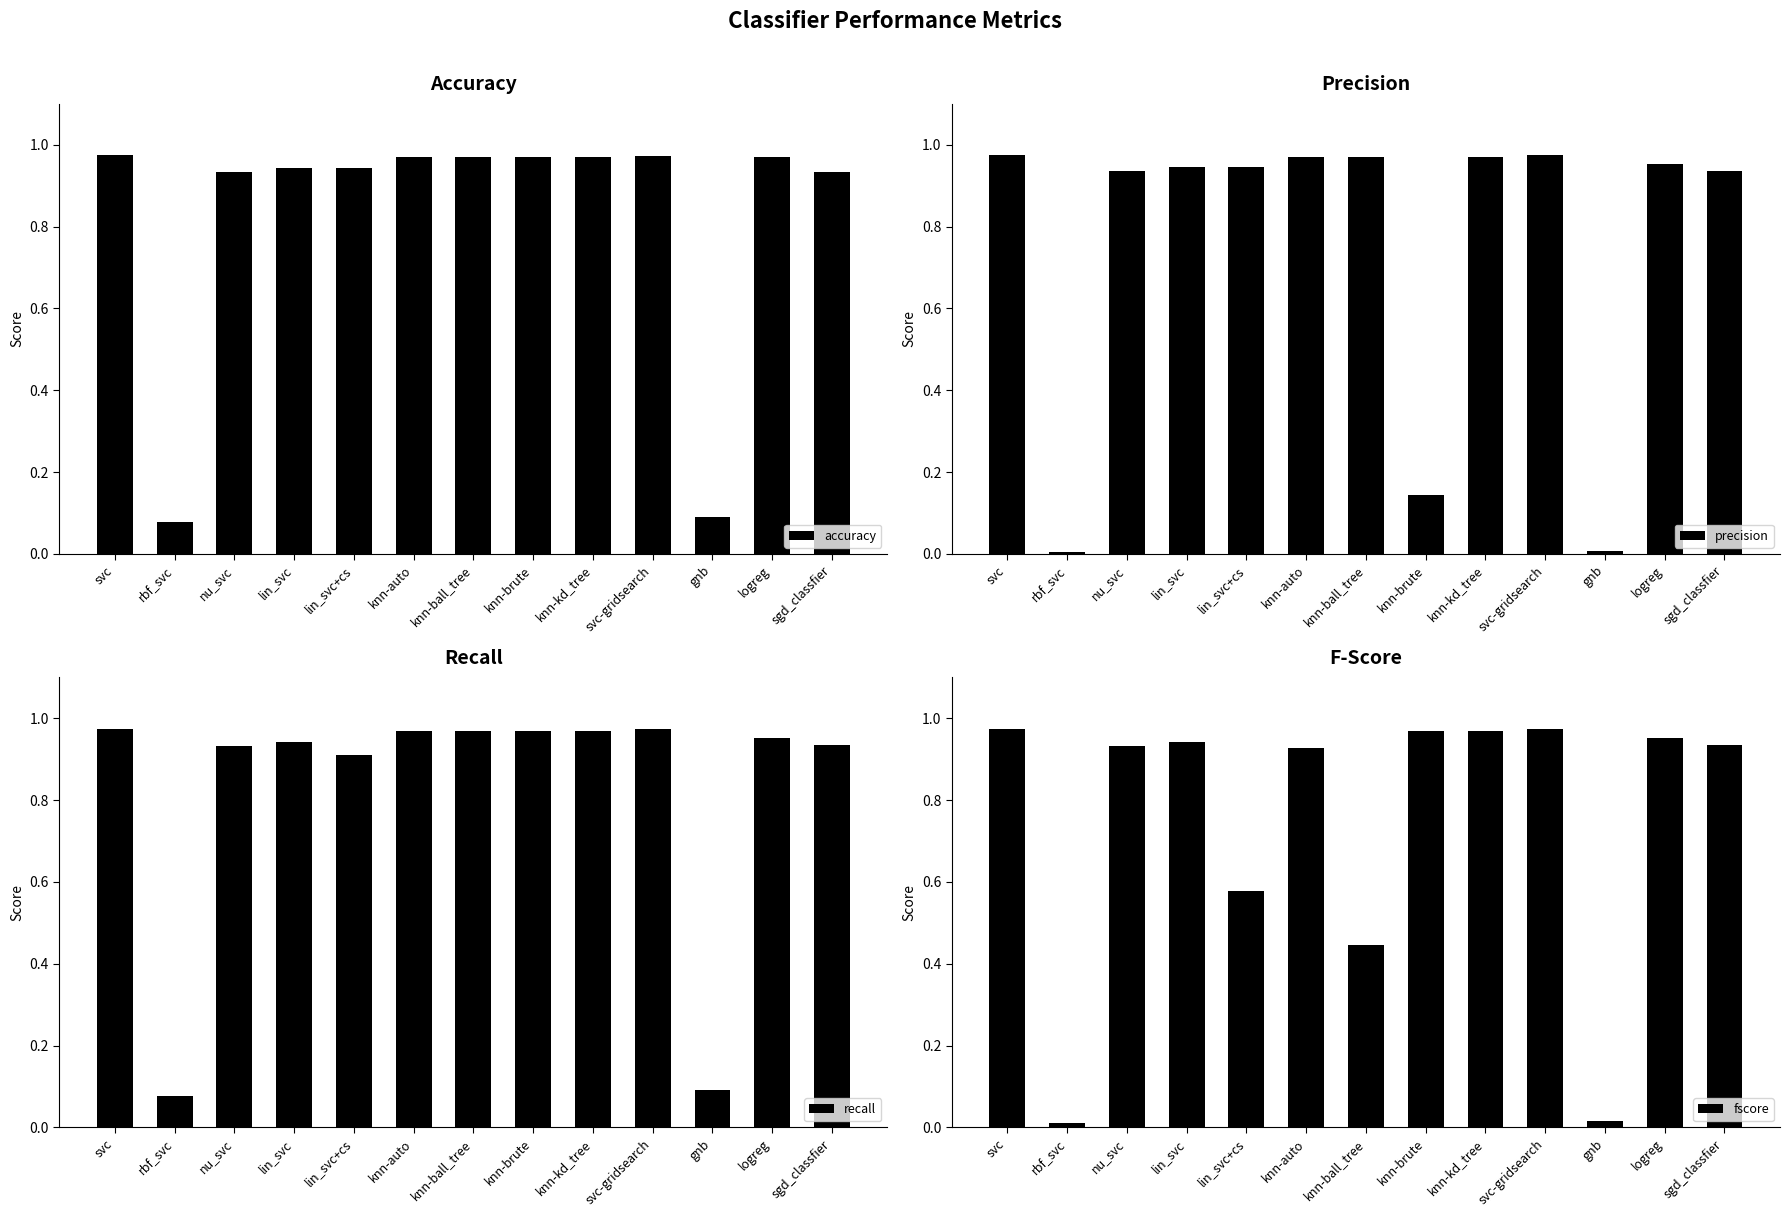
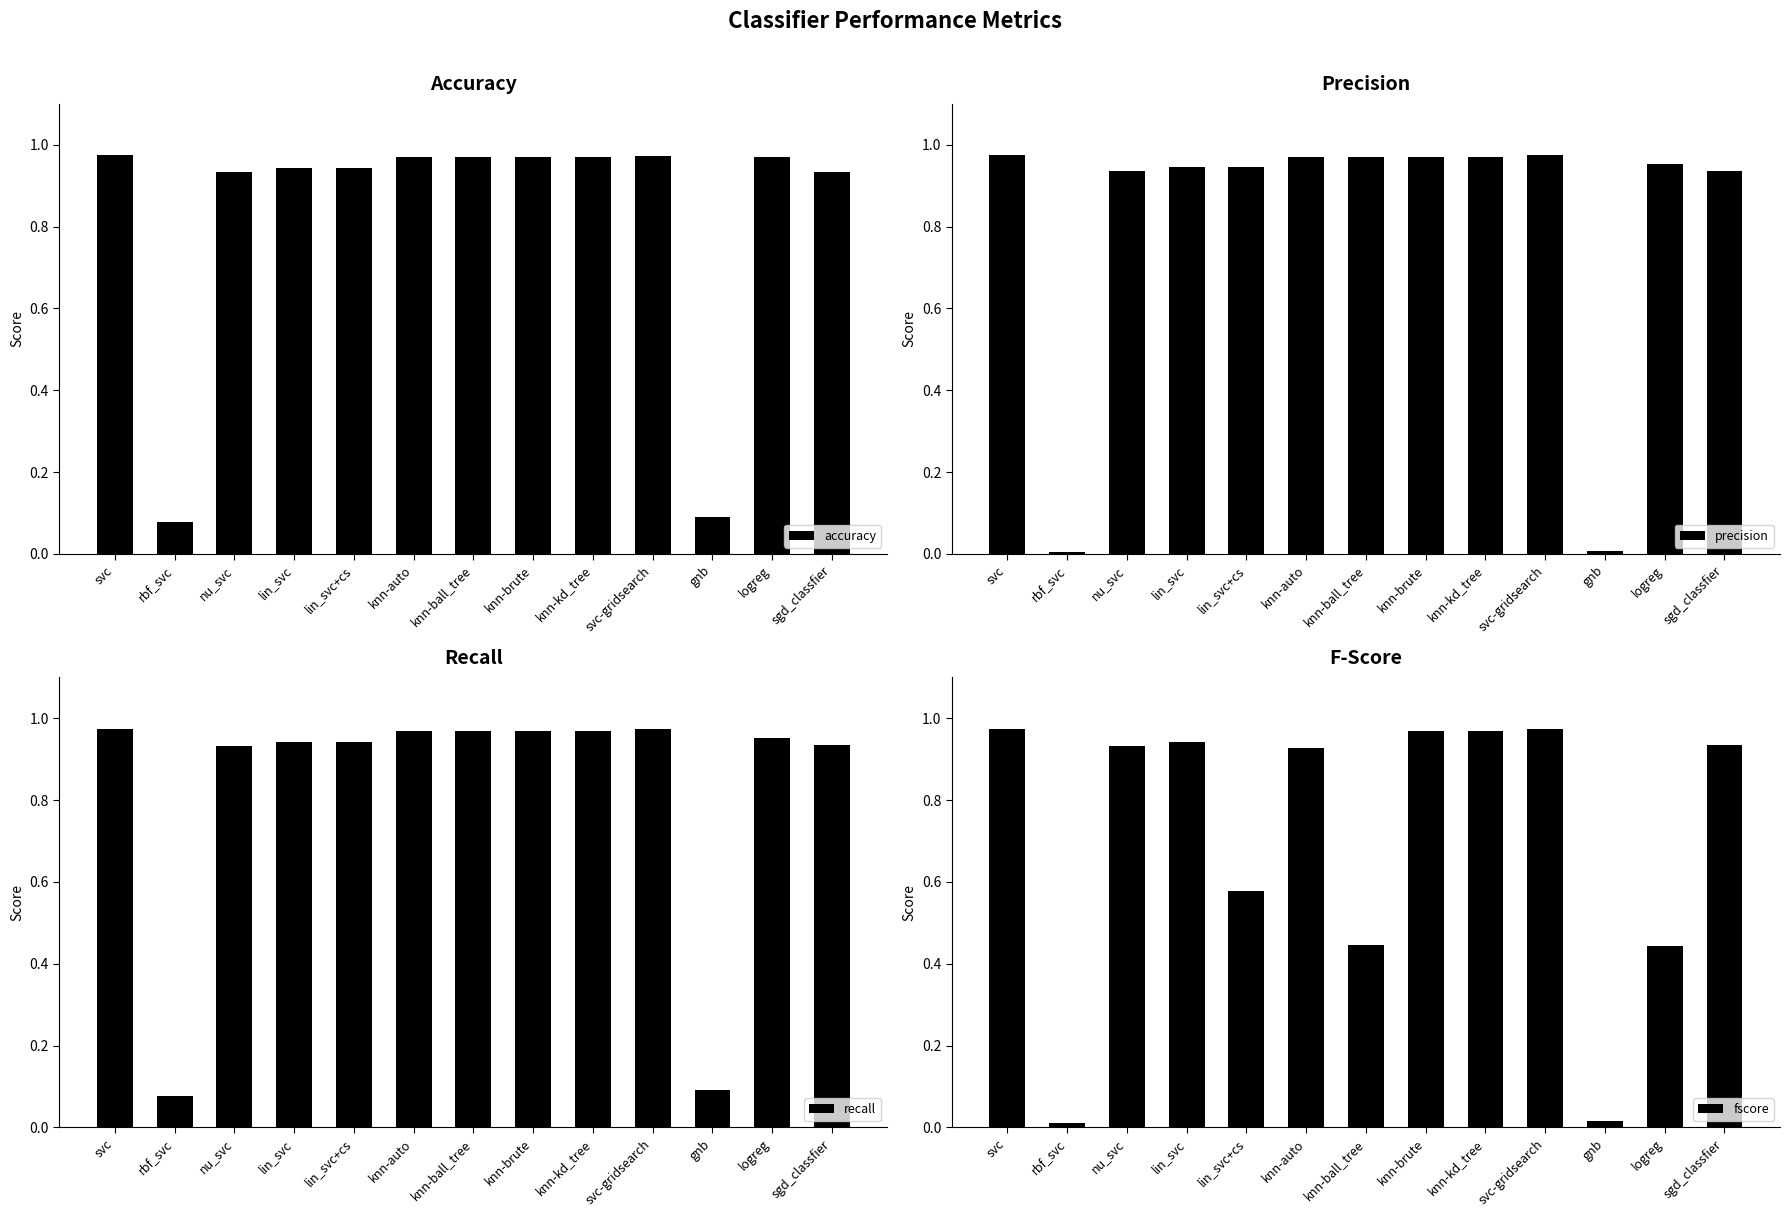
  {
    "Accuracy": {
      "svc": 0.97,
      "rbf_svc": 0.08,
      "nu_svc": 0.93,
      "lin_svc": 0.94,
      "lin_svc+cs": 0.94,
      "knn-auto": 0.97,
      "knn-ball_tree": 0.97,
      "knn-brute": 0.97,
      "knn-kd_tree": 0.97,
      "svc-gridsearch": 0.97,
      "gnb": 0.09,
      "logreg": 0.97,
      "sgd_classfier": 0.93
    },
    "Precision": {
      "svc": 0.98,
      "nu_svc": 0.94,
      "lin_svc": 0.95,
      "lin_svc+cs": 0.95,
      "knn-auto": 0.97,
      "knn-ball_tree": 0.97,
-     "knn-brute": 0.14,
+     "knn-brute": 0.97,
      "knn-kd_tree": 0.97,
      "svc-gridsearch": 0.97,
      "gnb": 0.01,
      "logreg": 0.95,
      "sgd_classfier": 0.94
    },
    "Recall": {
      "svc": 0.97,
      "rbf_svc": 0.08,
      "nu_svc": 0.93,
      "lin_svc": 0.94,
-     "lin_svc+cs": 0.91,
+     "lin_svc+cs": 0.94,
      "knn-auto": 0.97,
      "knn-ball_tree": 0.97,
      "knn-brute": 0.97,
      "knn-kd_tree": 0.97,
      "svc-gridsearch": 0.97,
      "gnb": 0.09,
      "logreg": 0.95,
      "sgd_classfier": 0.93
    },
    "F-Score": {
      "svc": 0.97,
      "rbf_svc": 0.01,
      "nu_svc": 0.93,
      "lin_svc": 0.94,
      "lin_svc+cs": 0.58,
      "knn-auto": 0.93,
      "knn-ball_tree": 0.45,
      "knn-brute": 0.97,
      "knn-kd_tree": 0.97,
      "svc-gridsearch": 0.97,
      "gnb": 0.02,
-     "logreg": 0.95,
+     "logreg": 0.44,
      "sgd_classfier": 0.93
    }
  }
